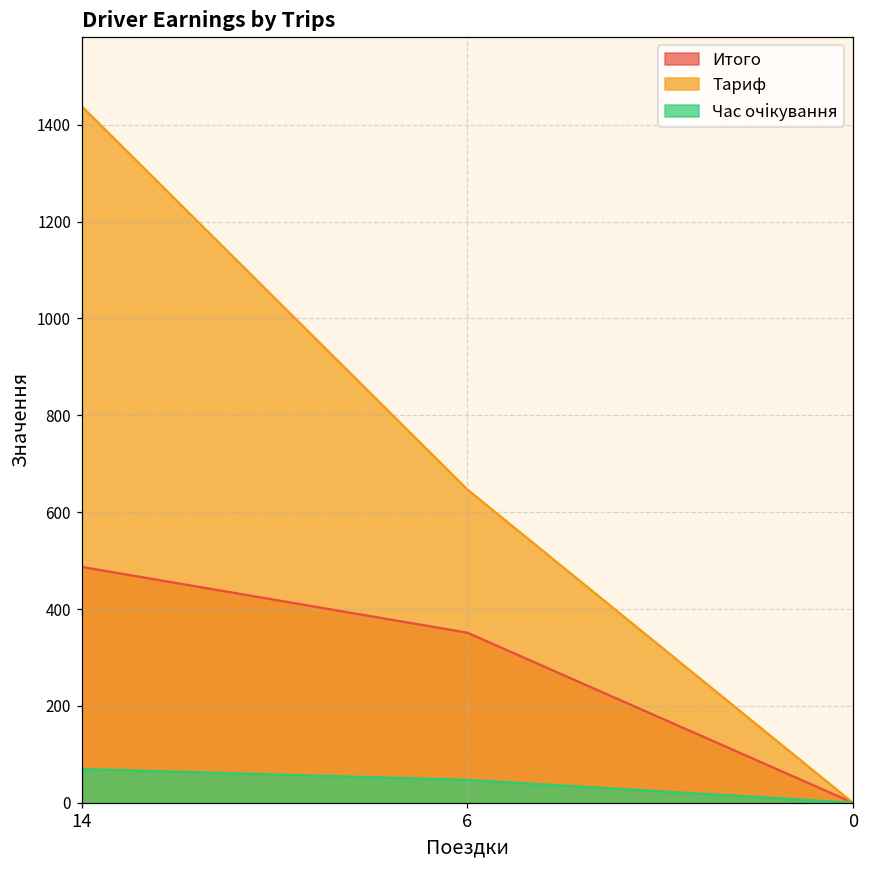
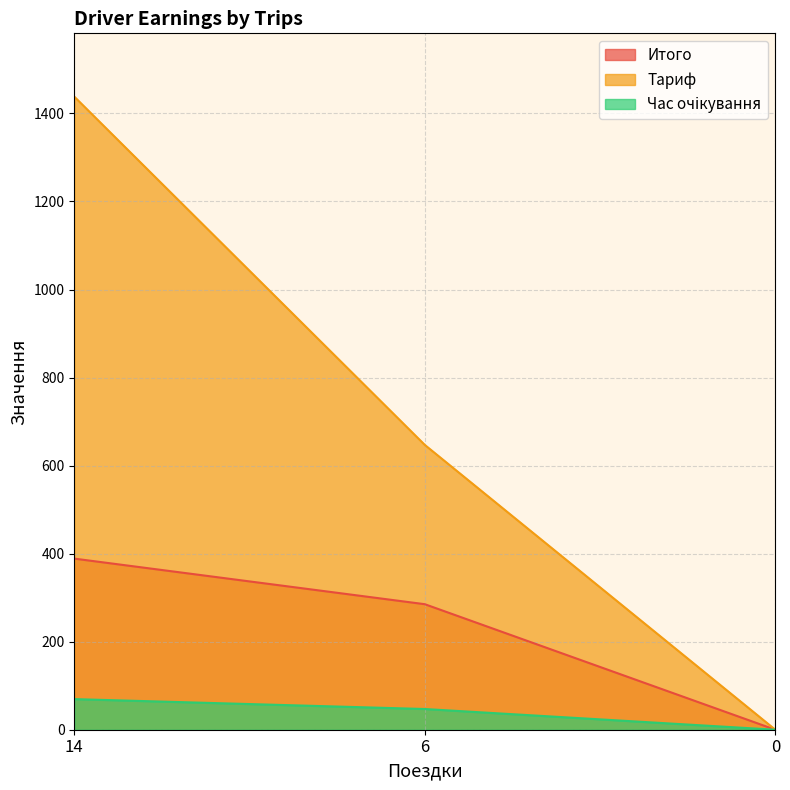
  {
    "Итого": {
-     "14": 490,
-     "6": 350
+     "14": 390,
+     "6": 290
    },
    "Тариф": {
      "14": 1440,
      "6": 650
    },
    "Час очікування": {
      "14": 70,
      "6": 50
    }
  }
